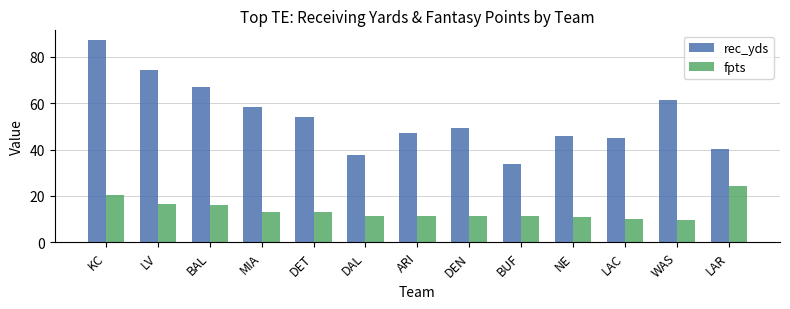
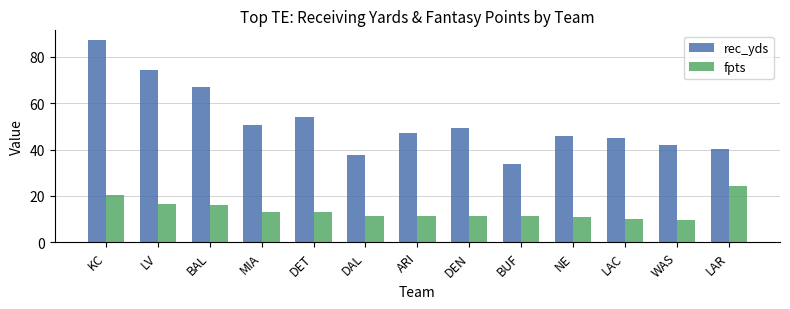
  {
    "rec_yds": {
      "KC": 87,
      "LV": 74,
      "BAL": 67,
-     "MIA": 58,
+     "MIA": 51,
      "DET": 54,
      "DAL": 38,
      "ARI": 47,
      "DEN": 49,
      "BUF": 34,
      "NE": 46,
      "LAC": 45,
-     "WAS": 62,
+     "WAS": 42,
      "LAR": 40
    },
    "fpts": {
      "KC": 20,
      "LV": 17,
      "BAL": 16,
      "MIA": 13,
      "DET": 13,
      "DAL": 12,
      "ARI": 11,
      "DEN": 11,
      "BUF": 11,
      "NE": 11,
      "LAC": 10,
      "WAS": 10,
      "LAR": 24
    }
  }
